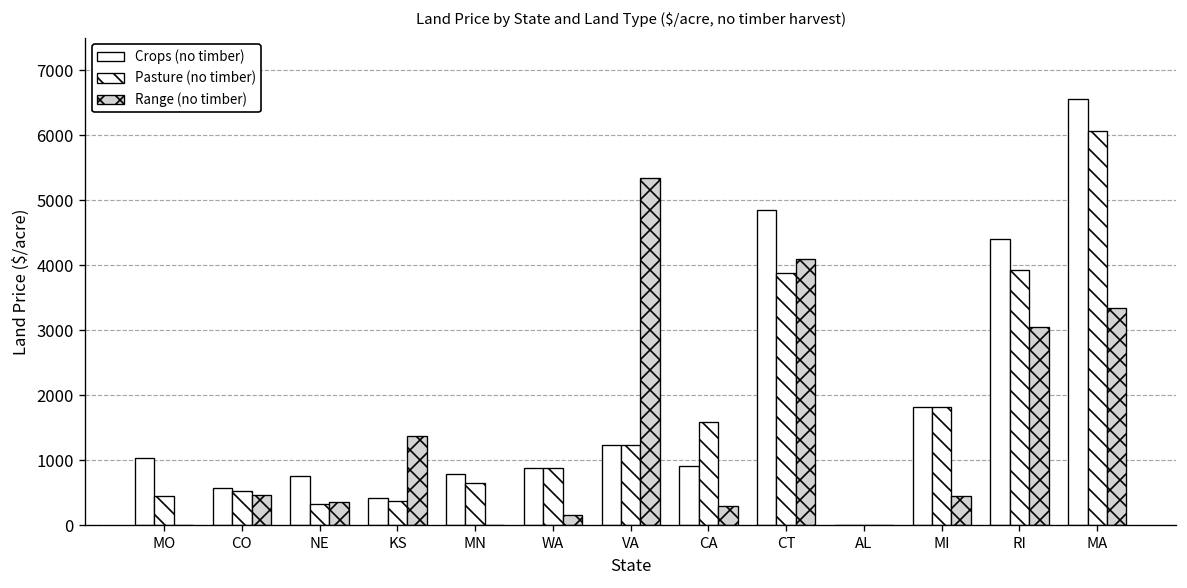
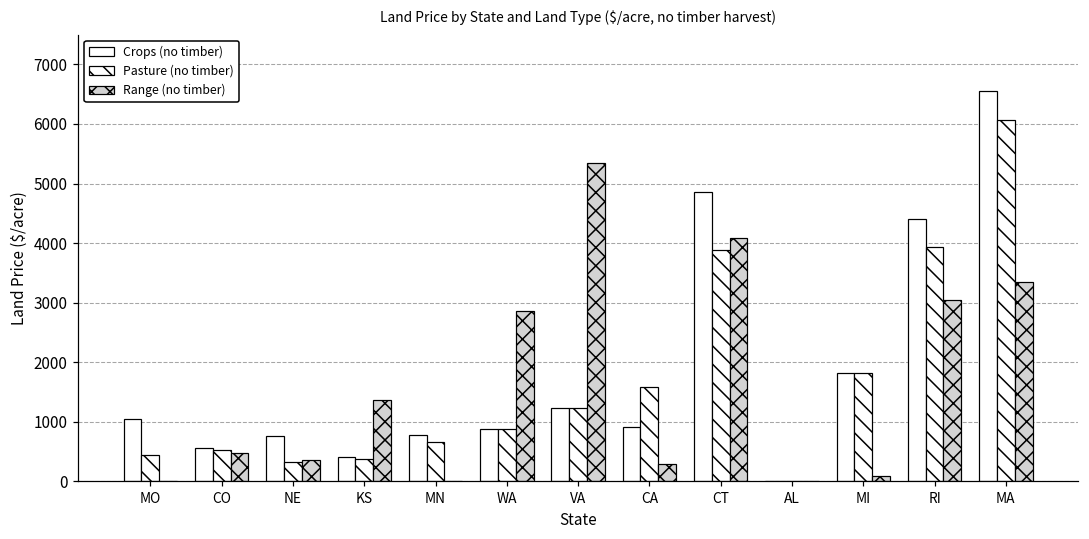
  {
    "Range (no timber)": {
      "MO": 0,
      "CO": 500,
      "NE": 400,
      "KS": 1400,
-     "WA": 200,
+     "WA": 2900,
      "VA": 5300,
      "CA": 300,
      "CT": 4100,
      "AL": 0,
-     "MI": 400,
+     "MI": 100,
      "RI": 3000,
      "MA": 3300
    }
  }
